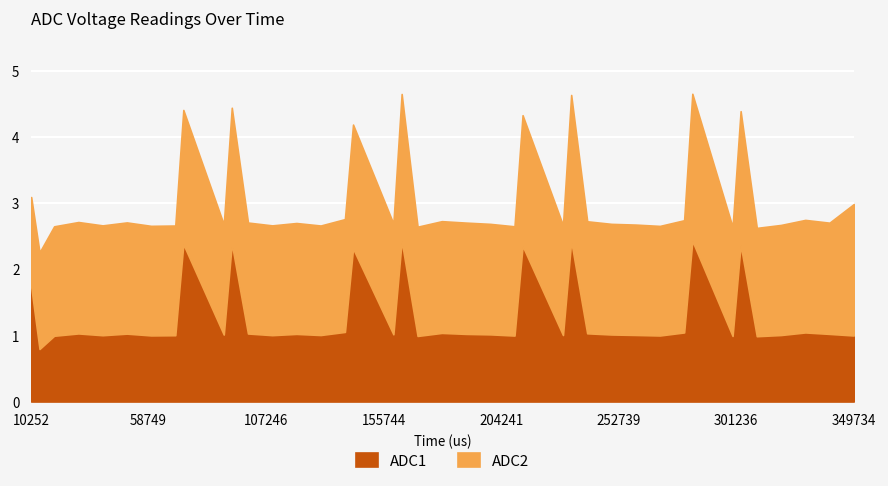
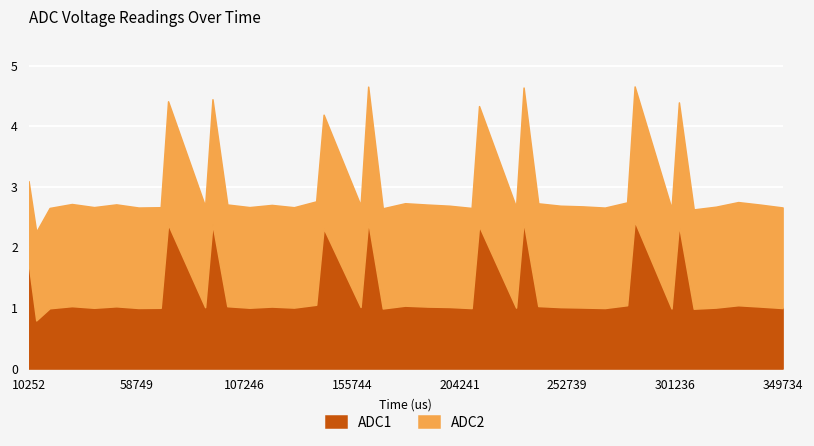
  {
    "ADC2": {
      "10252": 1.3,
-     "349734": 2.0
+     "349734": 1.7
    }
  }
